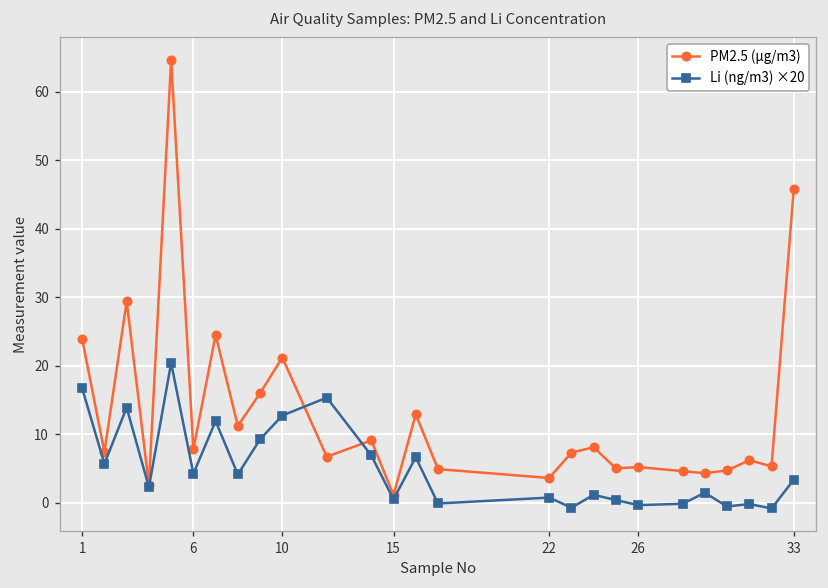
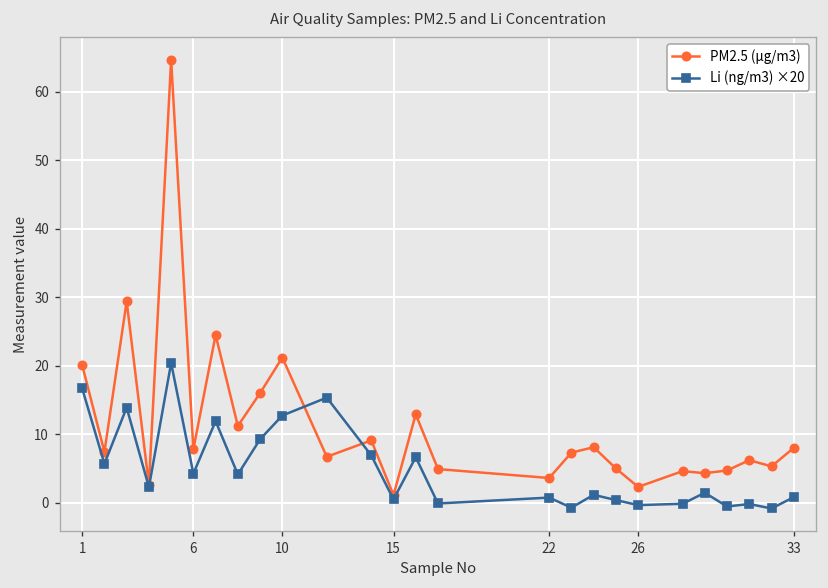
  {
    "PM2.5 (µg/m3)": {
-     "1": 24,
+     "1": 20,
      "6": 8,
      "10": 21,
      "15": 1,
      "22": 4,
-     "26": 5,
-     "33": 46
+     "26": 2,
+     "33": 8
    },
    "Li (ng/m3) ×20": {
      "1": 17,
      "6": 4,
      "10": 13,
      "15": 0,
      "22": 1,
      "26": 0,
-     "33": 3
+     "33": 1
    }
  }
